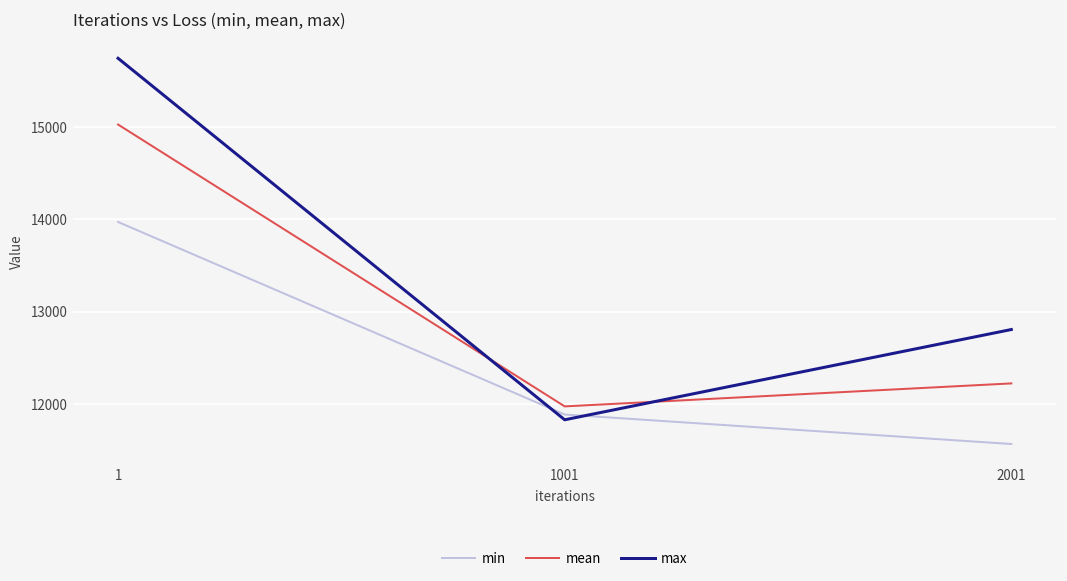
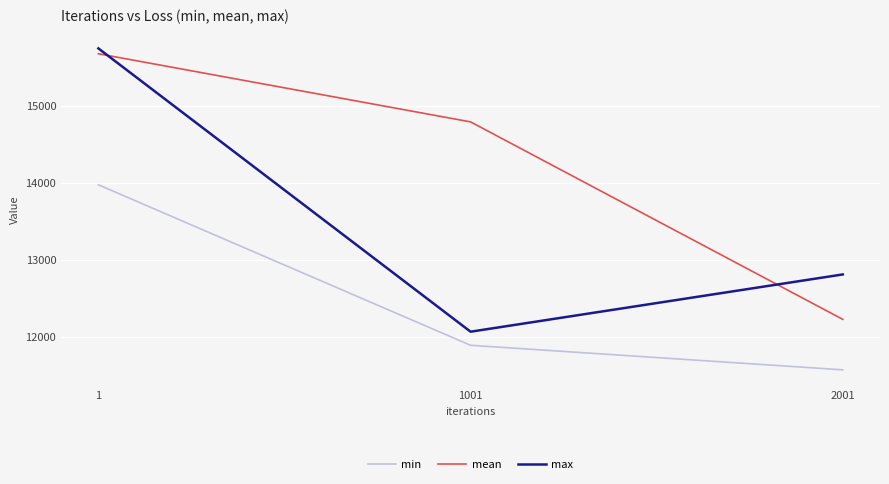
  {
    "min": {
      "1": 14000,
      "1001": 11900,
      "2001": 11600
    },
    "mean": {
-     "1": 15000,
-     "1001": 12000,
+     "1": 15700,
+     "1001": 14800,
      "2001": 12200
    },
    "max": {
      "1": 15700,
-     "1001": 11800,
+     "1001": 12100,
      "2001": 12800
    }
  }
